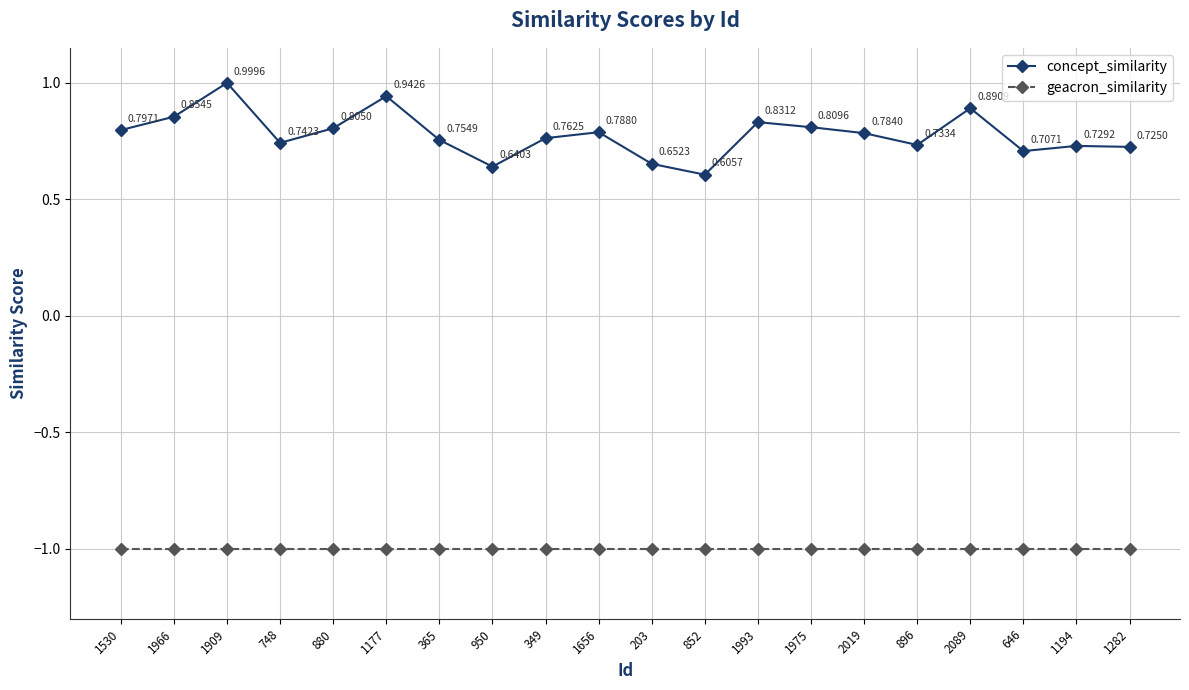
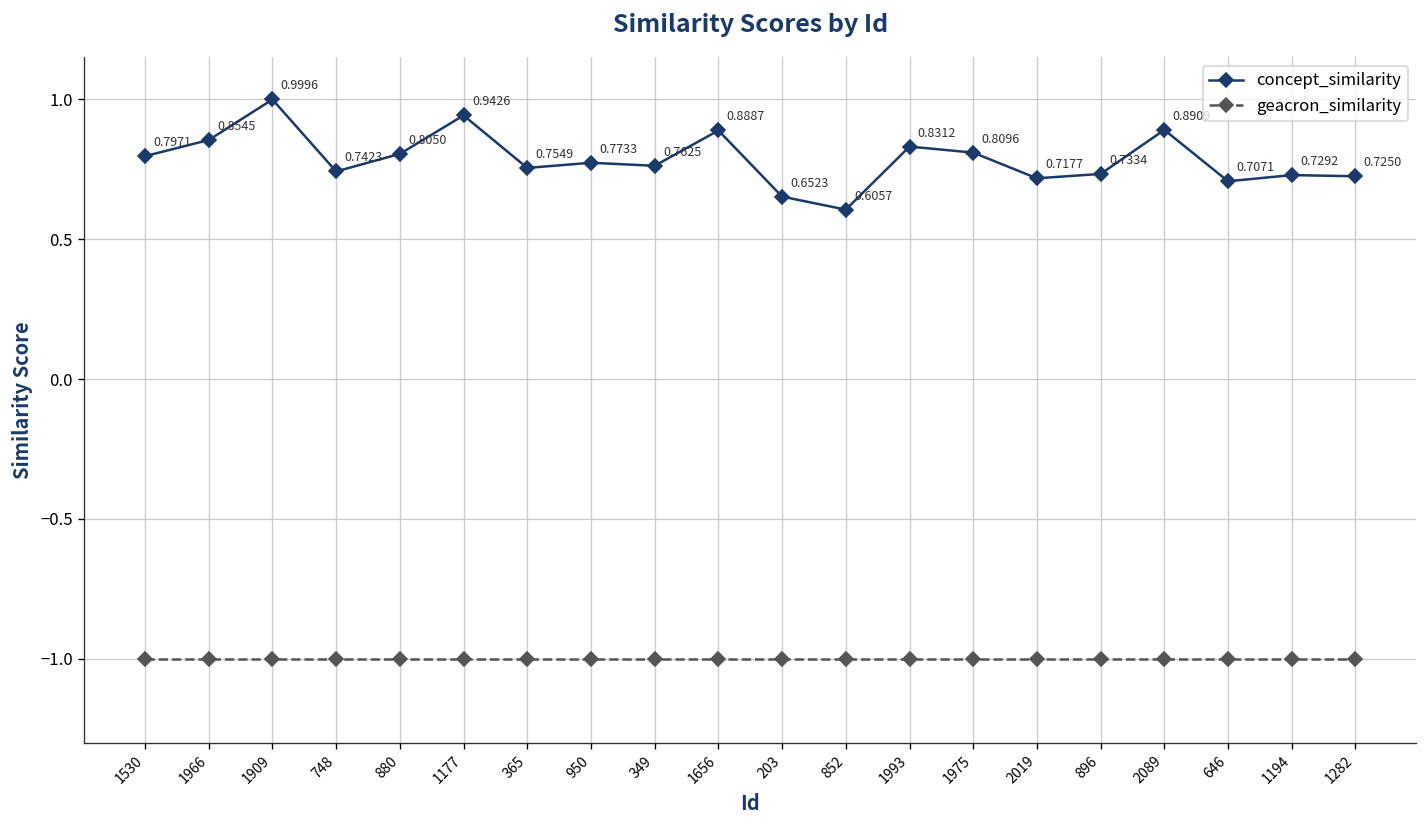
  {
    "concept_similarity": {
      "1530": 0.7971,
      "1966": 0.8545,
      "1909": 0.9996,
      "748": 0.7423,
      "880": 0.8050,
      "1177": 0.9426,
      "365": 0.7549,
-     "950": 0.6403,
+     "950": 0.7733,
      "349": 0.7625,
-     "1656": 0.7880,
+     "1656": 0.8887,
      "203": 0.6523,
      "852": 0.6057,
      "1993": 0.8312,
      "1975": 0.8096,
-     "2019": 0.7840,
+     "2019": 0.7177,
      "896": 0.7334,
      "646": 0.7071,
      "1194": 0.7292,
      "1282": 0.7250
    },
    "geacron_similarity": {
      "1530": -1.00,
      "1966": -1.00,
      "1909": -1.00,
      "748": -1.00,
      "880": -1.00,
      "1177": -1.00,
      "365": -1.00,
      "950": -1.00,
      "349": -1.00,
      "1656": -1.00,
      "203": -1.00,
      "852": -1.00,
      "1993": -1.00,
      "1975": -1.00,
      "2019": -1.00,
      "896": -1.00,
      "2089": -1.00,
      "646": -1.00,
      "1194": -1.00,
      "1282": -1.00
    }
  }
